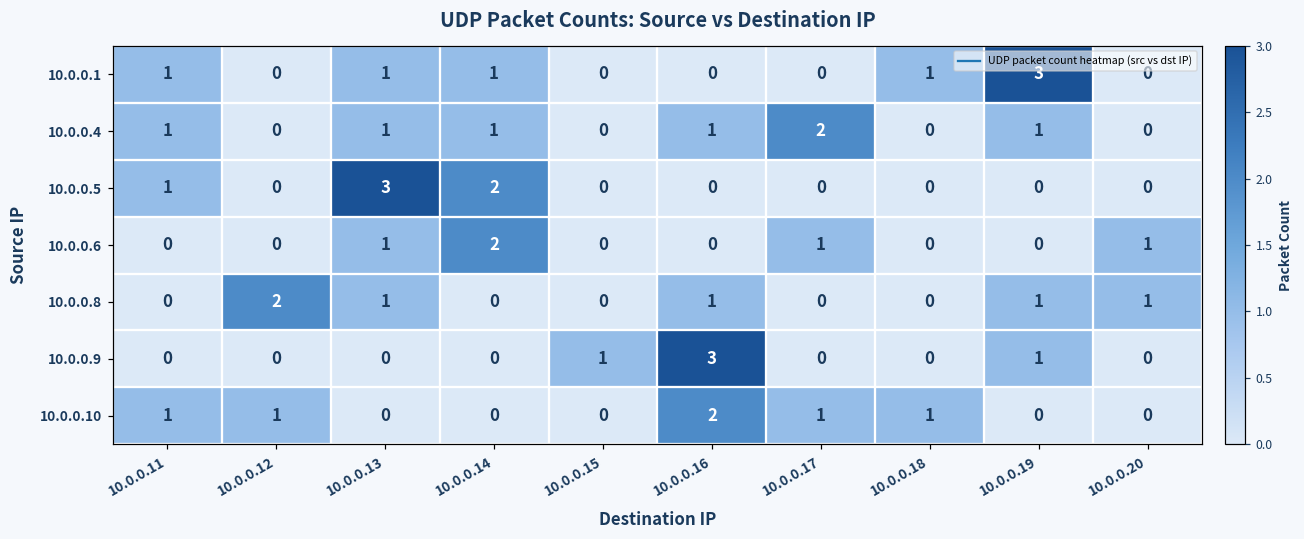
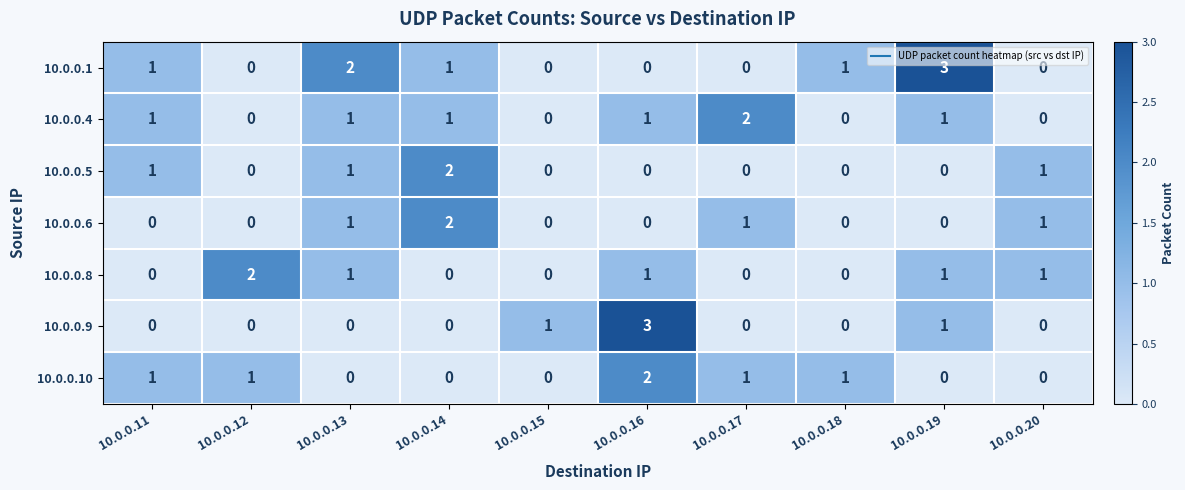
  {
    "10.0.0.1": {
      "10.0.0.11": 1,
      "10.0.0.12": 0,
-     "10.0.0.13": 1,
+     "10.0.0.13": 2,
      "10.0.0.14": 1,
      "10.0.0.15": 0,
      "10.0.0.16": 0,
      "10.0.0.17": 0,
      "10.0.0.18": 1
    },
    "10.0.0.4": {
      "10.0.0.11": 1,
      "10.0.0.12": 0,
      "10.0.0.13": 1,
      "10.0.0.14": 1,
      "10.0.0.15": 0,
      "10.0.0.16": 1,
      "10.0.0.17": 2,
      "10.0.0.18": 0,
      "10.0.0.19": 1,
      "10.0.0.20": 0
    },
    "10.0.0.5": {
      "10.0.0.11": 1,
      "10.0.0.12": 0,
-     "10.0.0.13": 3,
+     "10.0.0.13": 1,
      "10.0.0.14": 2,
      "10.0.0.15": 0,
      "10.0.0.16": 0,
      "10.0.0.17": 0,
      "10.0.0.18": 0,
      "10.0.0.19": 0,
-     "10.0.0.20": 0
+     "10.0.0.20": 1
    },
    "10.0.0.6": {
      "10.0.0.11": 0,
      "10.0.0.12": 0,
      "10.0.0.13": 1,
      "10.0.0.14": 2,
      "10.0.0.15": 0,
      "10.0.0.16": 0,
      "10.0.0.17": 1,
      "10.0.0.18": 0,
      "10.0.0.19": 0,
      "10.0.0.20": 1
    },
    "10.0.0.8": {
      "10.0.0.11": 0,
      "10.0.0.12": 2,
      "10.0.0.13": 1,
      "10.0.0.14": 0,
      "10.0.0.15": 0,
      "10.0.0.16": 1,
      "10.0.0.17": 0,
      "10.0.0.18": 0,
      "10.0.0.19": 1,
      "10.0.0.20": 1
    },
    "10.0.0.9": {
      "10.0.0.11": 0,
      "10.0.0.12": 0,
      "10.0.0.13": 0,
      "10.0.0.14": 0,
      "10.0.0.15": 1,
      "10.0.0.16": 3,
      "10.0.0.17": 0,
      "10.0.0.18": 0,
      "10.0.0.19": 1,
      "10.0.0.20": 0
    },
    "10.0.0.10": {
      "10.0.0.11": 1,
      "10.0.0.12": 1,
      "10.0.0.13": 0,
      "10.0.0.14": 0,
      "10.0.0.15": 0,
      "10.0.0.16": 2,
      "10.0.0.17": 1,
      "10.0.0.18": 1,
      "10.0.0.19": 0,
      "10.0.0.20": 0
    }
  }
